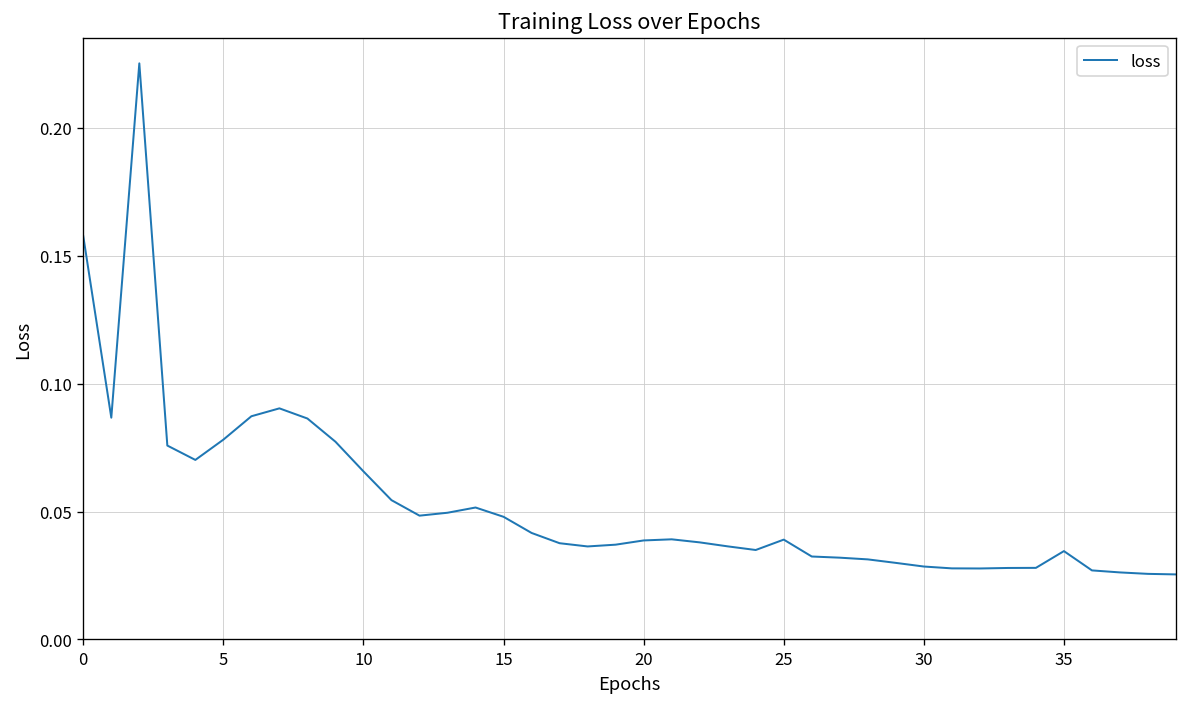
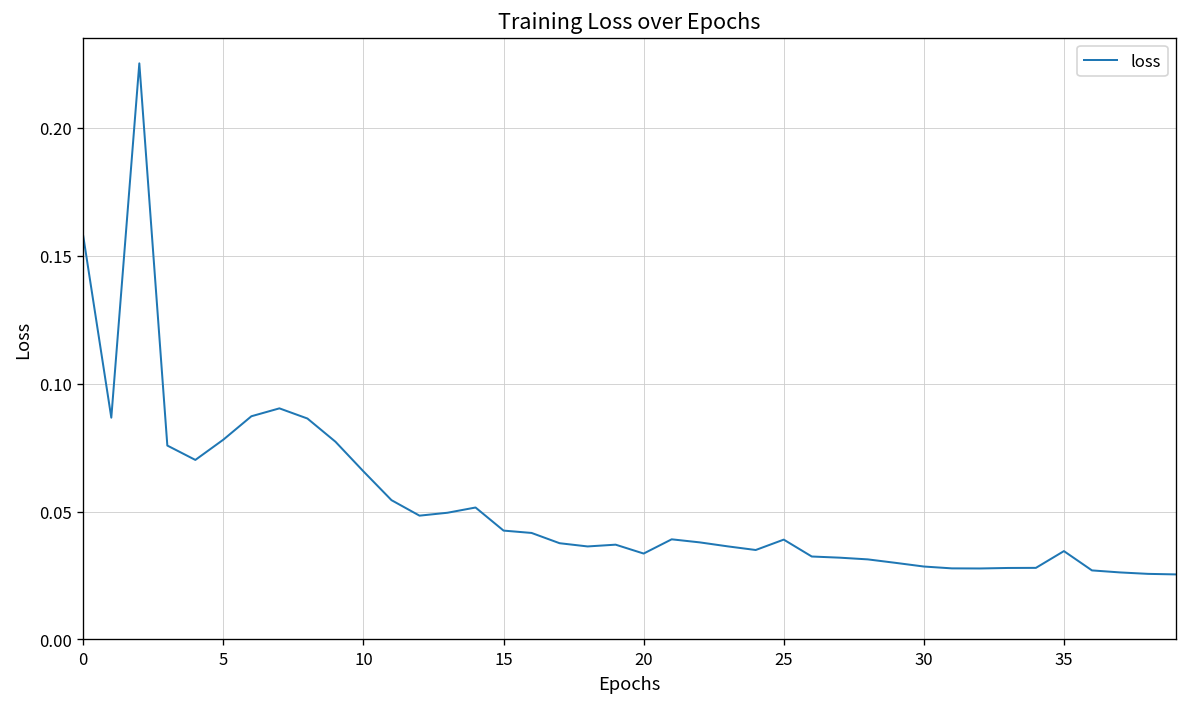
  {
    "0": 0.158,
    "5": 0.078,
    "10": 0.066,
-   "15": 0.048,
-   "20": 0.039,
+   "15": 0.043,
+   "20": 0.034,
    "25": 0.039,
    "30": 0.029,
    "35": 0.035
  }
